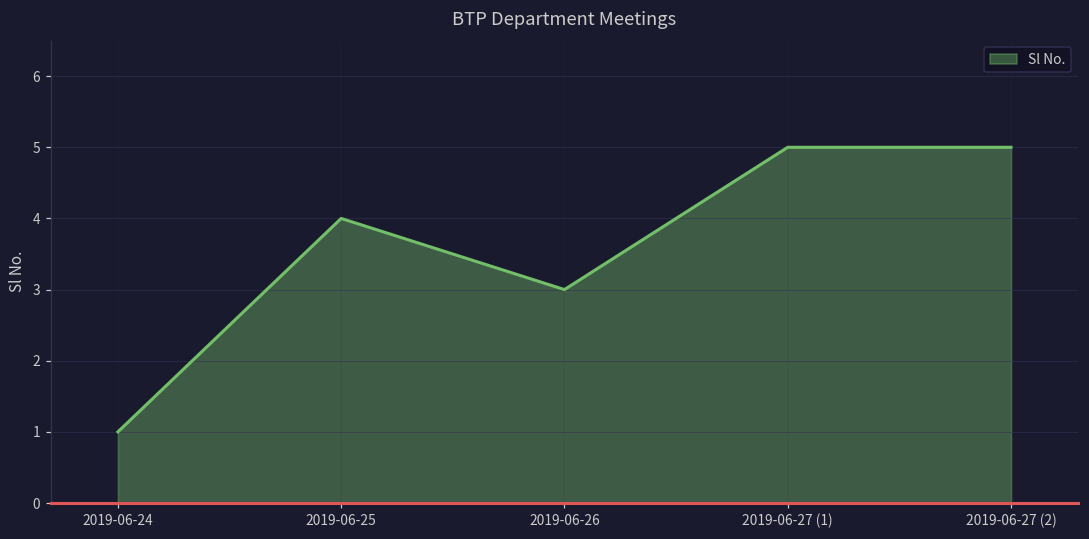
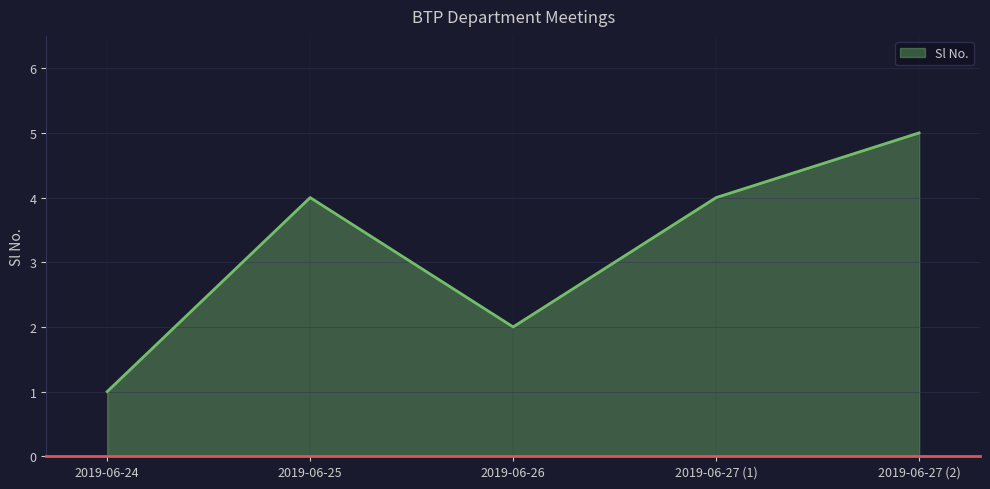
  {
    "2019-06-24": 1,
    "2019-06-25": 4,
-   "2019-06-26": 3,
-   "2019-06-27 (1)": 5,
+   "2019-06-26": 2,
+   "2019-06-27 (1)": 4,
    "2019-06-27 (2)": 5
  }
